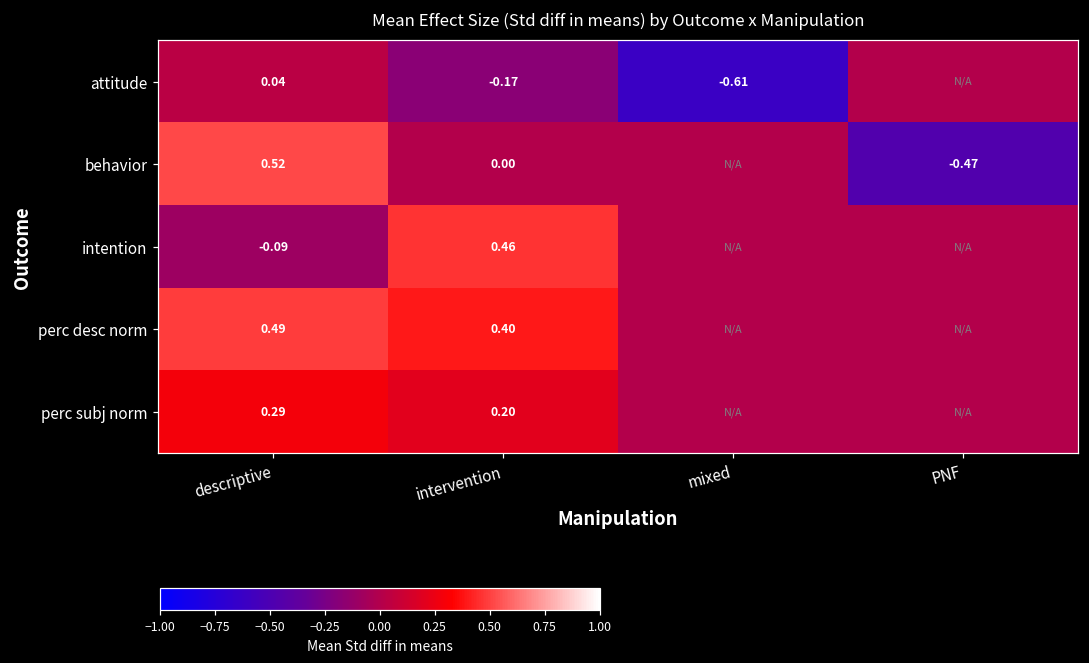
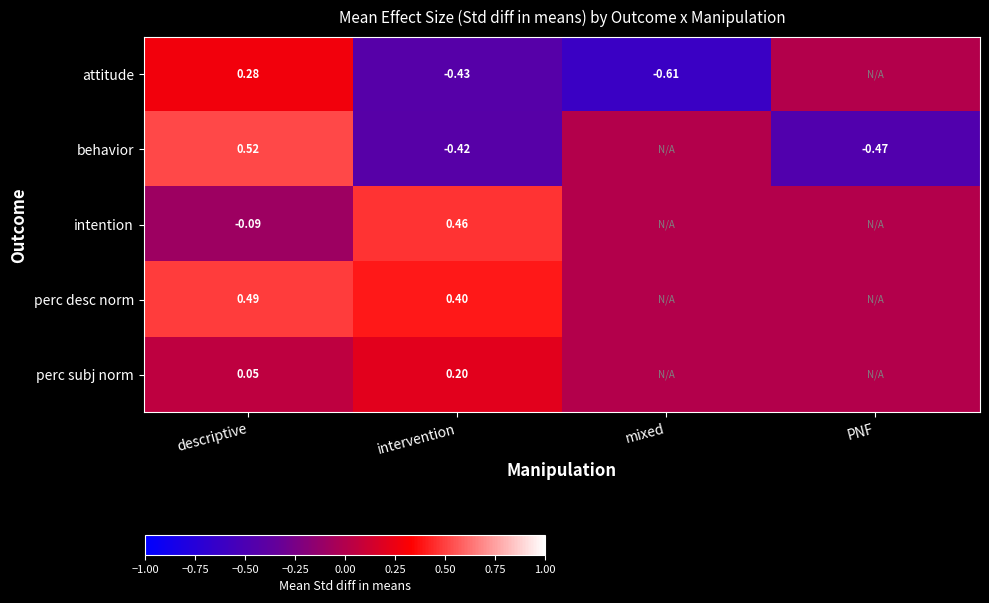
  {
    "attitude": {
-     "descriptive": 0.04,
-     "intervention": -0.17,
+     "descriptive": 0.28,
+     "intervention": -0.43,
      "mixed": -0.61
    },
    "behavior": {
      "descriptive": 0.52,
-     "intervention": 0.00,
+     "intervention": -0.42,
      "PNF": -0.47
    },
    "intention": {
      "descriptive": -0.09,
      "intervention": 0.46
    },
    "perc desc norm": {
      "descriptive": 0.49,
      "intervention": 0.40
    },
    "perc subj norm": {
-     "descriptive": 0.29,
+     "descriptive": 0.05,
      "intervention": 0.20
    }
  }
